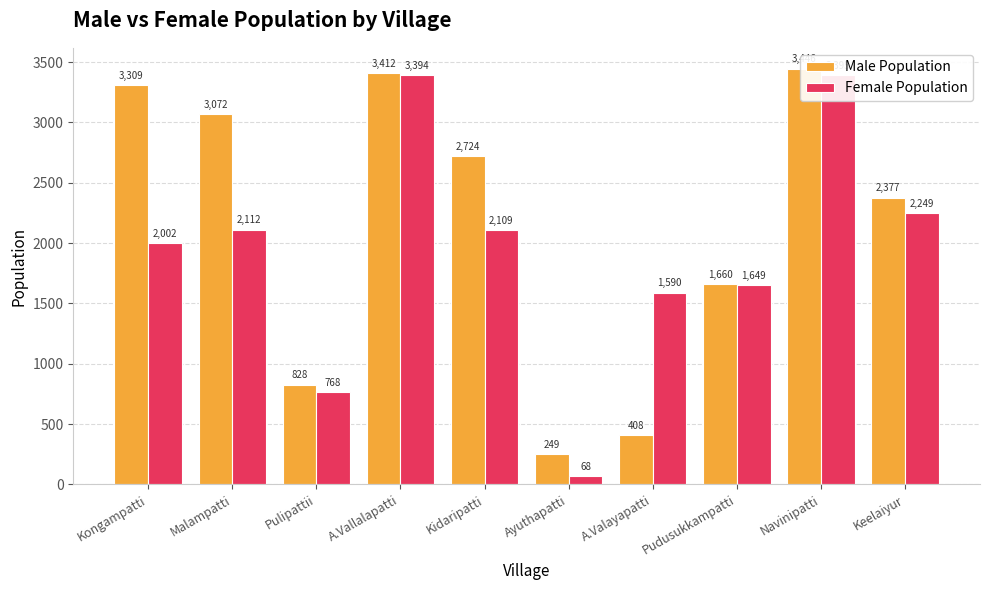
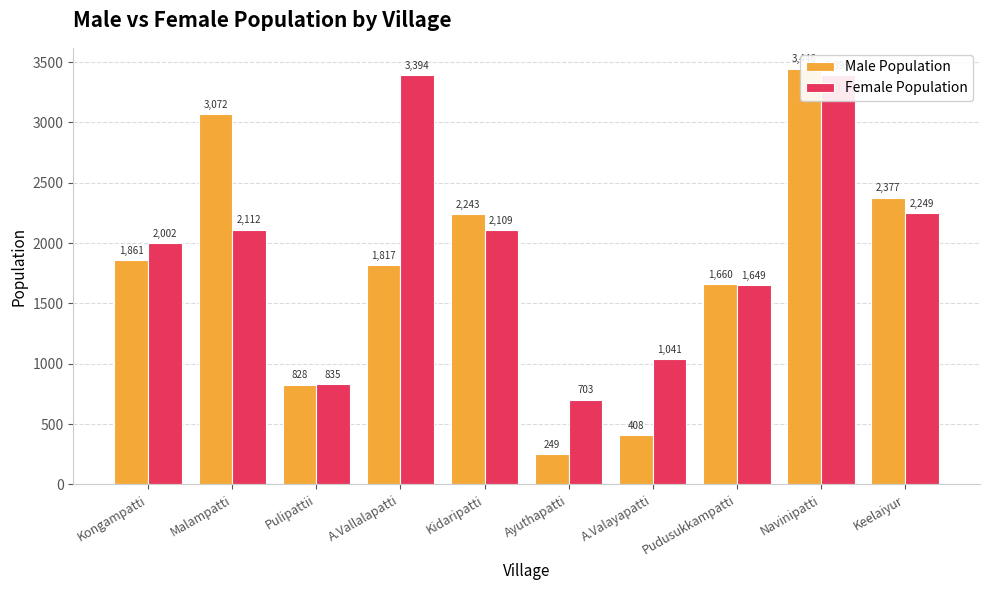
  {
    "Male Population": {
-     "Kongampatti": "3,309",
+     "Kongampatti": "1,861",
      "Malampatti": "3,072",
      "Pulipattii": "828",
-     "A.Vallalapatti": "3,412",
-     "Kidaripatti": "2,724",
+     "A.Vallalapatti": "1,817",
+     "Kidaripatti": "2,243",
      "Ayuthapatti": "249",
      "A.Valayapatti": "408",
      "Pudusukkampatti": "1,660",
      "Keelaiyur": "2,377"
    },
    "Female Population": {
      "Kongampatti": "2,002",
      "Malampatti": "2,112",
-     "Pulipattii": "768",
+     "Pulipattii": "835",
      "A.Vallalapatti": "3,394",
      "Kidaripatti": "2,109",
-     "Ayuthapatti": "68",
-     "A.Valayapatti": "1,590",
+     "Ayuthapatti": "703",
+     "A.Valayapatti": "1,041",
      "Pudusukkampatti": "1,649",
      "Keelaiyur": "2,249"
    }
  }
